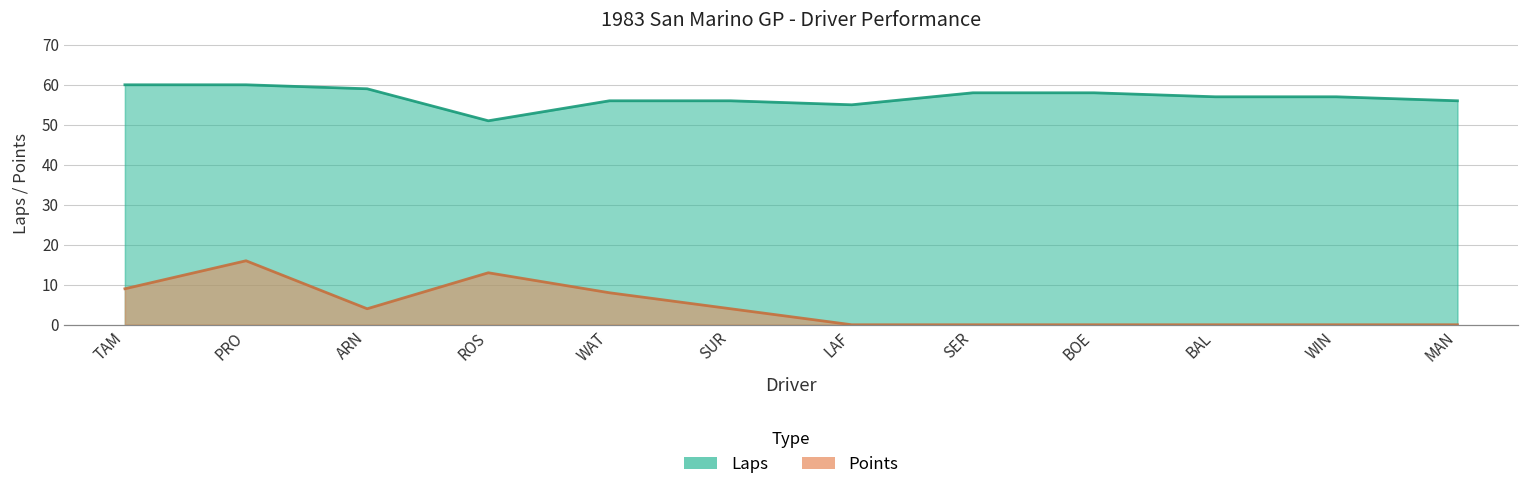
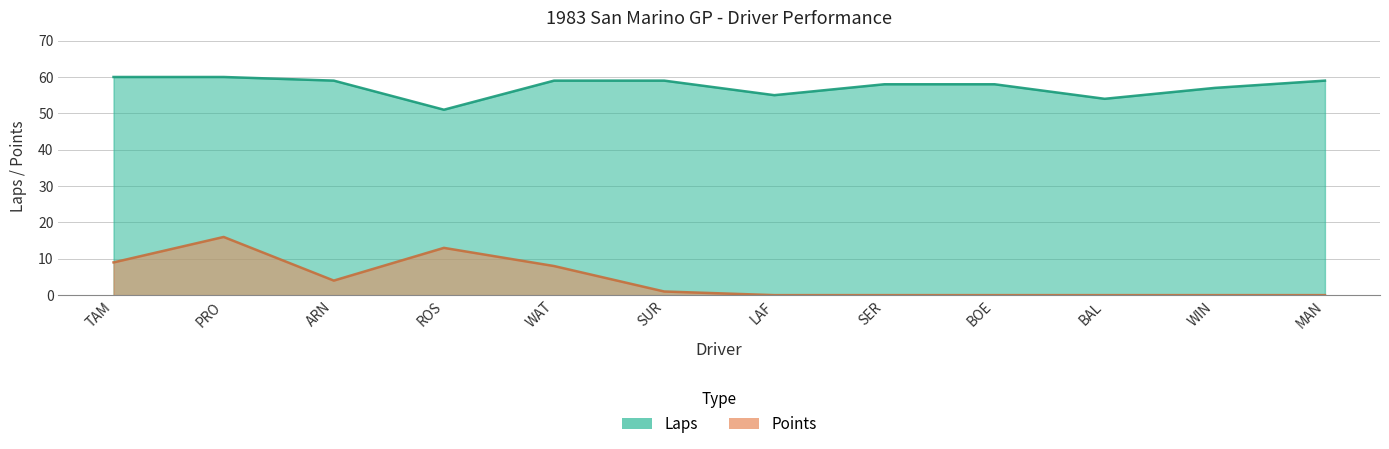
  {
    "Laps": {
      "TAM": 60,
      "PRO": 60,
      "ARN": 59,
      "ROS": 51,
-     "WAT": 56,
-     "SUR": 56,
+     "WAT": 59,
+     "SUR": 59,
      "LAF": 55,
      "SER": 58,
      "BOE": 58,
-     "BAL": 57,
+     "BAL": 54,
      "WIN": 57,
-     "MAN": 56
+     "MAN": 59
    },
    "Points": {
      "TAM": 9,
      "PRO": 16,
      "ARN": 4,
      "ROS": 13,
      "WAT": 8,
-     "SUR": 4,
+     "SUR": 1,
      "LAF": 0,
      "SER": 0,
      "BOE": 0,
      "BAL": 0,
      "WIN": 0,
      "MAN": 0
    }
  }
